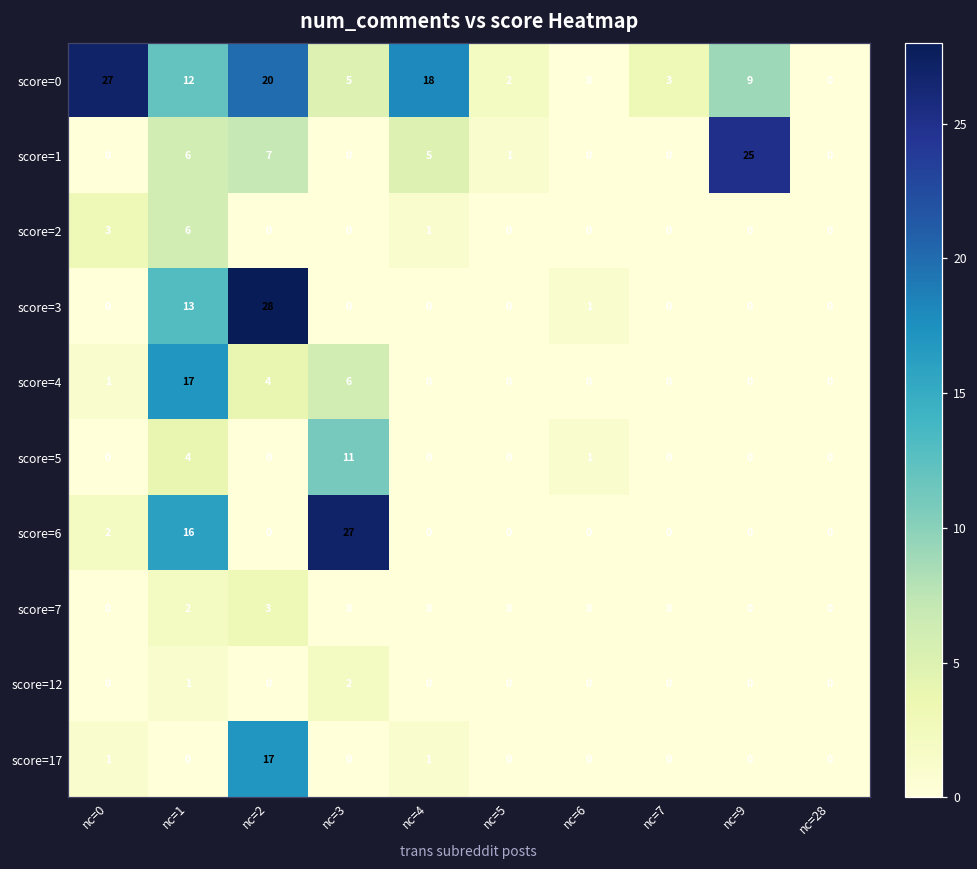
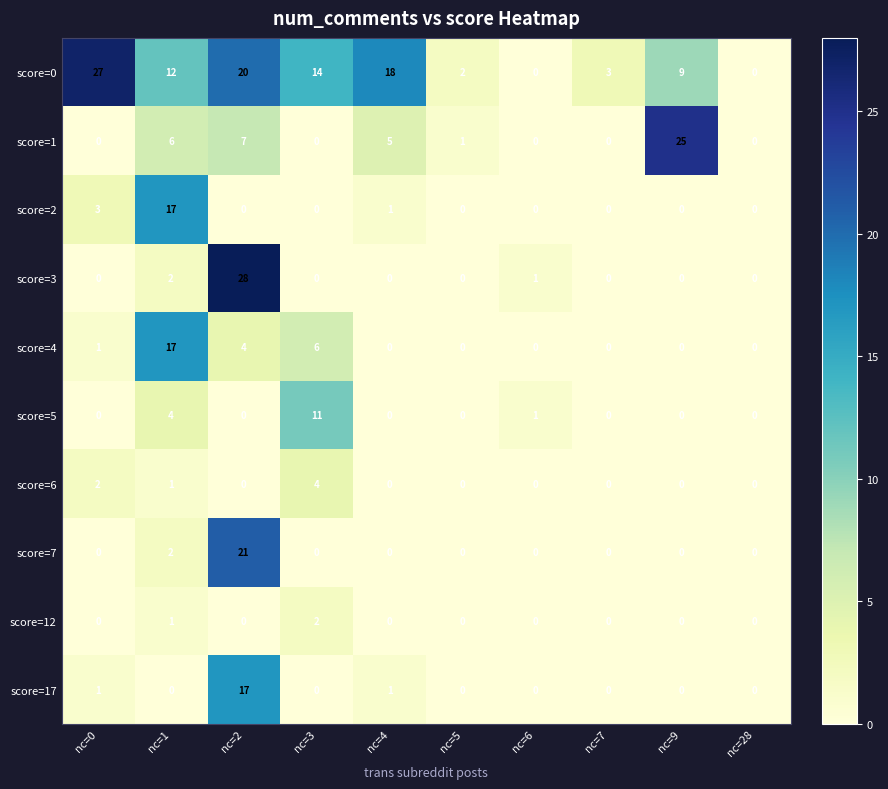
  {
    "score=0": {
      "nc=0": 27,
      "nc=1": 12,
      "nc=2": 20,
-     "nc=3": 5,
+     "nc=3": 14,
      "nc=4": 18,
      "nc=5": 2,
      "nc=7": 3,
      "nc=9": 9
    },
    "score=1": {
      "nc=1": 6,
      "nc=2": 7,
      "nc=4": 5,
      "nc=5": 1,
      "nc=9": 25
    },
    "score=2": {
      "nc=0": 3,
-     "nc=1": 6,
+     "nc=1": 17,
      "nc=4": 1
    },
    "score=3": {
-     "nc=1": 13,
+     "nc=1": 2,
      "nc=2": 28,
      "nc=6": 1
    },
    "score=4": {
      "nc=0": 1,
      "nc=1": 17,
      "nc=2": 4,
      "nc=3": 6
    },
    "score=5": {
      "nc=1": 4,
      "nc=3": 11,
      "nc=6": 1
    },
    "score=6": {
      "nc=0": 2,
-     "nc=1": 16,
-     "nc=3": 27
+     "nc=1": 1,
+     "nc=3": 4
    },
    "score=7": {
      "nc=1": 2,
-     "nc=2": 3
+     "nc=2": 21
    },
    "score=12": {
      "nc=1": 1,
      "nc=3": 2
    },
    "score=17": {
      "nc=0": 1,
      "nc=2": 17,
      "nc=4": 1
    }
  }
